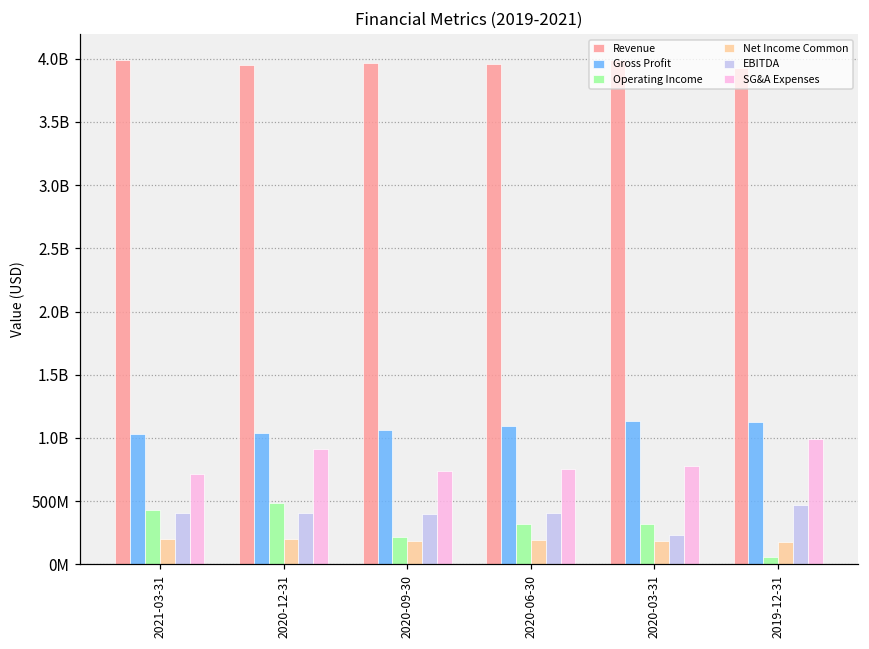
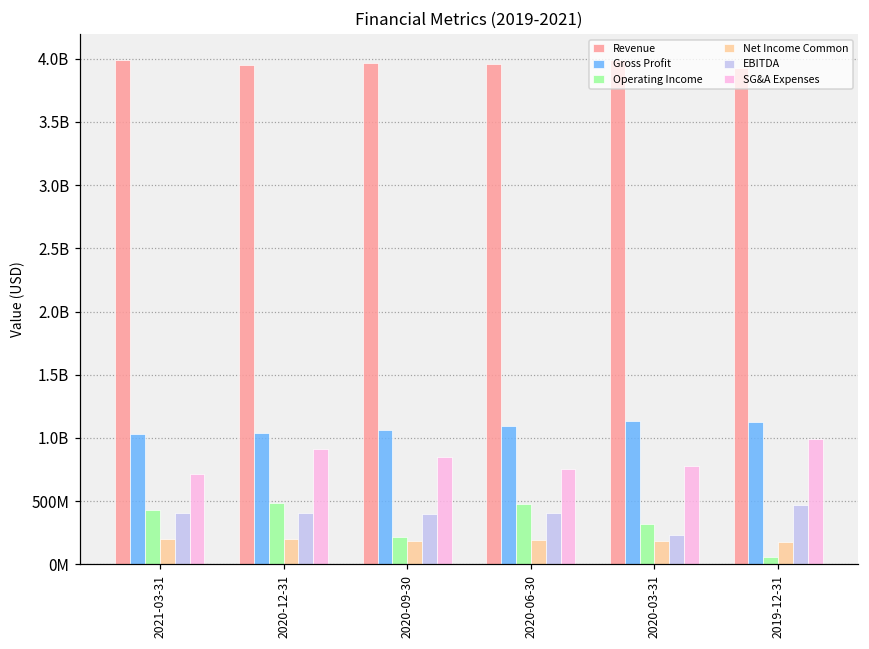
  {
    "Gross Profit": {
      "2021-03-31": 1030000000,
      "2020-12-31": 1040000000,
      "2020-09-30": 1060000000,
      "2020-06-30": 1100000000,
      "2020-03-31": 1140000000,
      "2019-12-31": 1130000000
    },
    "Operating Income": {
      "2021-03-31": 430000000,
      "2020-12-31": 490000000,
      "2020-09-30": 210000000,
-     "2020-06-30": 320000000,
+     "2020-06-30": 470000000,
      "2020-03-31": 320000000,
      "2019-12-31": 60000000
    },
    "EBITDA": {
      "2021-03-31": 410000000,
      "2020-12-31": 400000000,
      "2020-09-30": 400000000,
      "2020-06-30": 410000000,
      "2020-03-31": 230000000,
      "2019-12-31": 470000000
    },
    "SG&A Expenses": {
      "2021-03-31": 720000000,
      "2020-12-31": 920000000,
-     "2020-09-30": 740000000,
+     "2020-09-30": 850000000,
      "2020-06-30": 750000000,
      "2020-03-31": 780000000,
      "2019-12-31": 990000000
    }
  }
